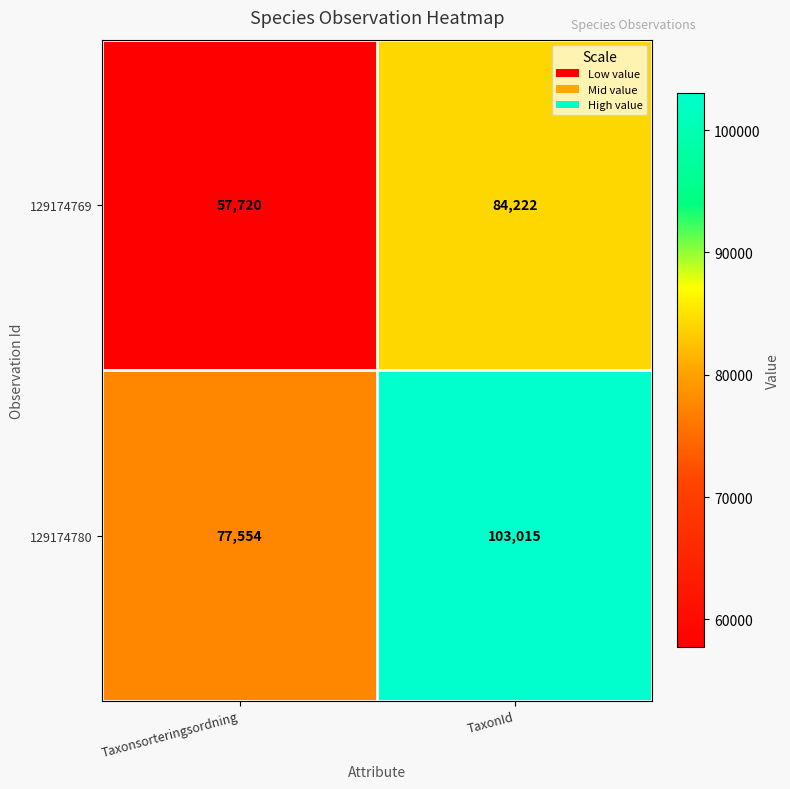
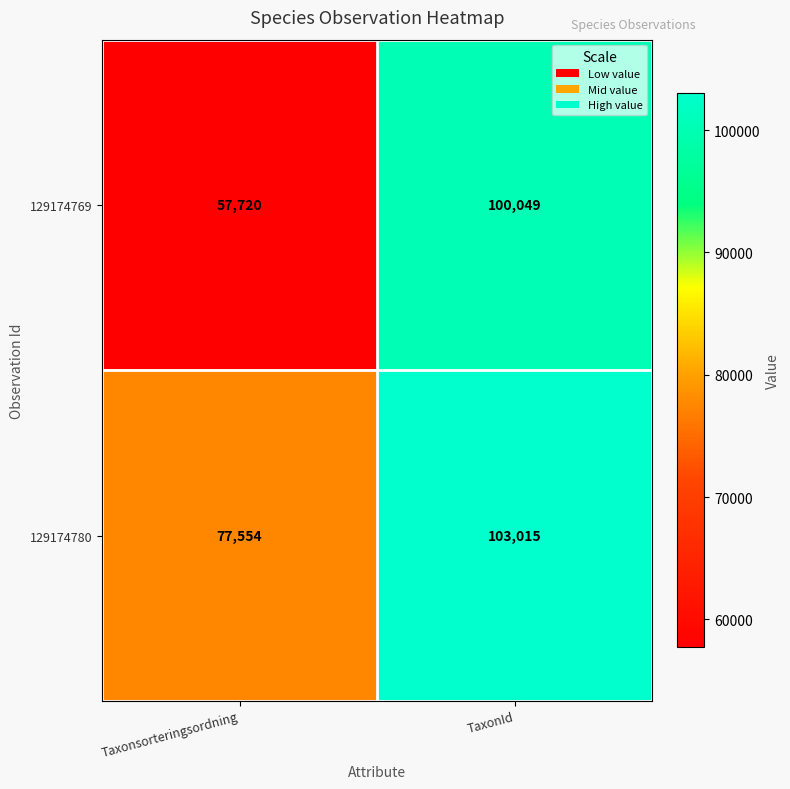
  {
    "129174769": {
      "Taxonsorteringsordning": "57,720",
-     "TaxonId": "84,222"
+     "TaxonId": "100,049"
    },
    "129174780": {
      "Taxonsorteringsordning": "77,554",
      "TaxonId": "103,015"
    }
  }
